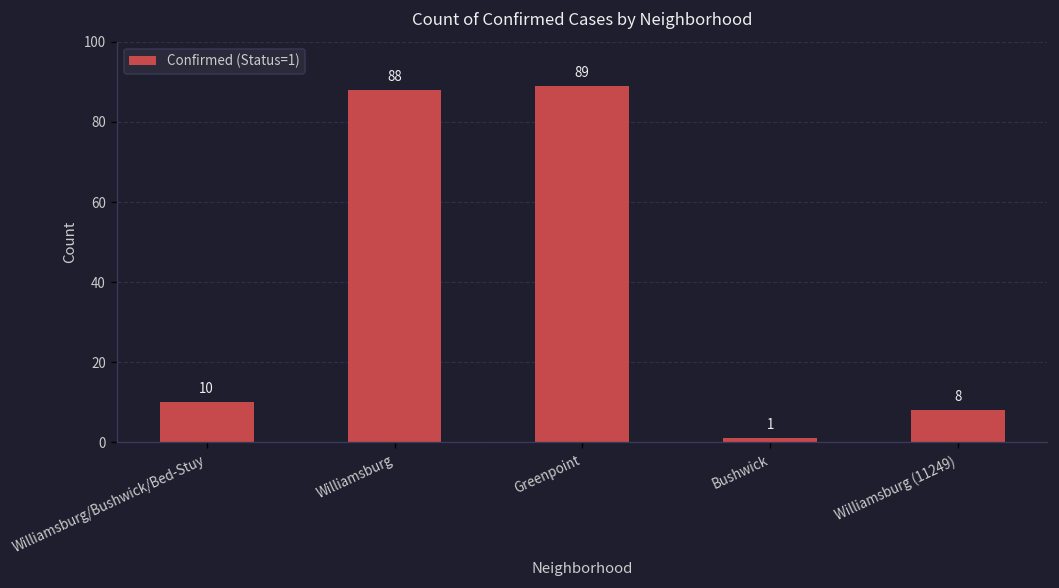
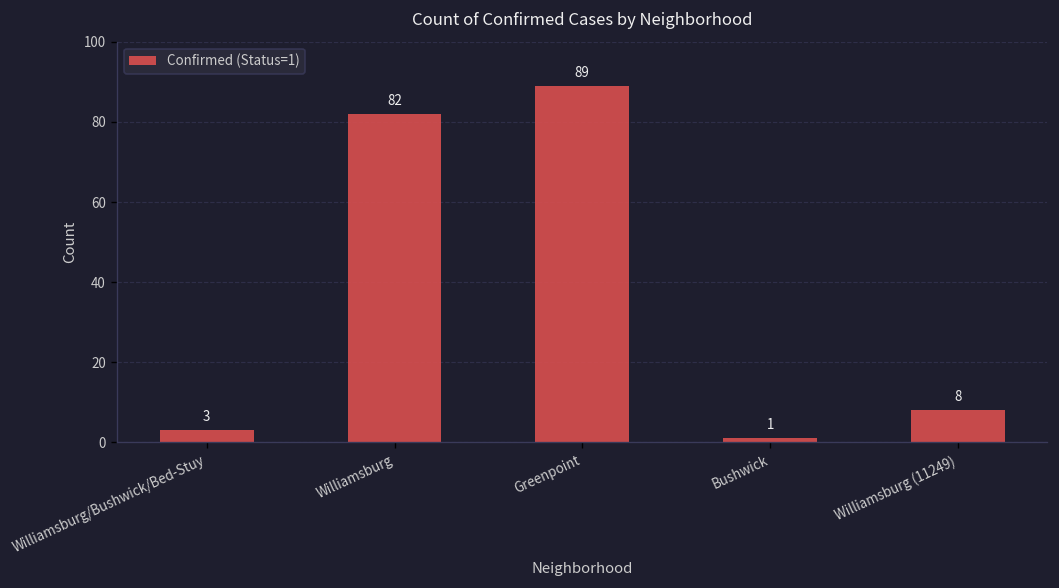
  {
-   "Williamsburg/Bushwick/Bed-Stuy": 10,
-   "Williamsburg": 88,
+   "Williamsburg/Bushwick/Bed-Stuy": 3,
+   "Williamsburg": 82,
    "Greenpoint": 89,
    "Bushwick": 1,
    "Williamsburg (11249)": 8
  }
